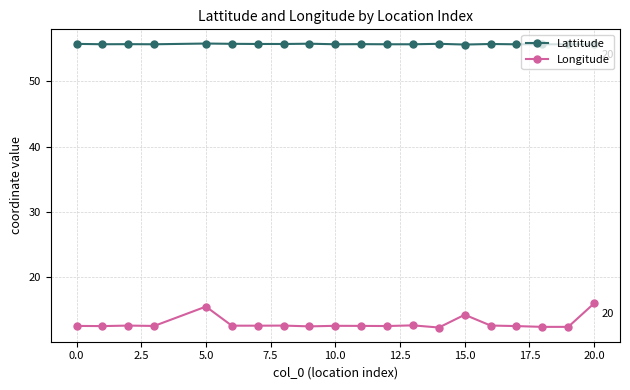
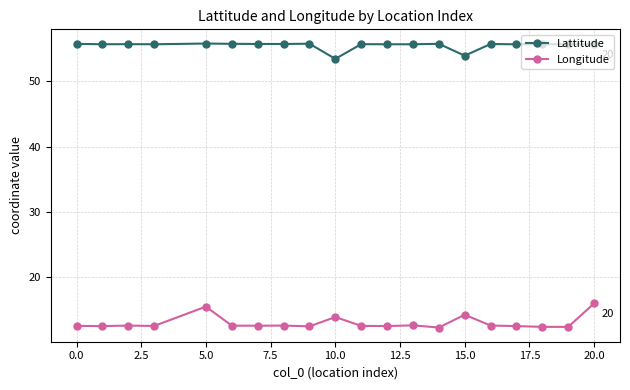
  {
    "Lattitude": {
      "0.0": 56,
      "5.0": 56,
-     "10.0": 56,
-     "15.0": 56
+     "10.0": 53,
+     "15.0": 54
    },
    "Longitude": {
      "0.0": 13,
      "5.0": 15,
-     "10.0": 13,
+     "10.0": 14,
      "15.0": 14
    }
  }
